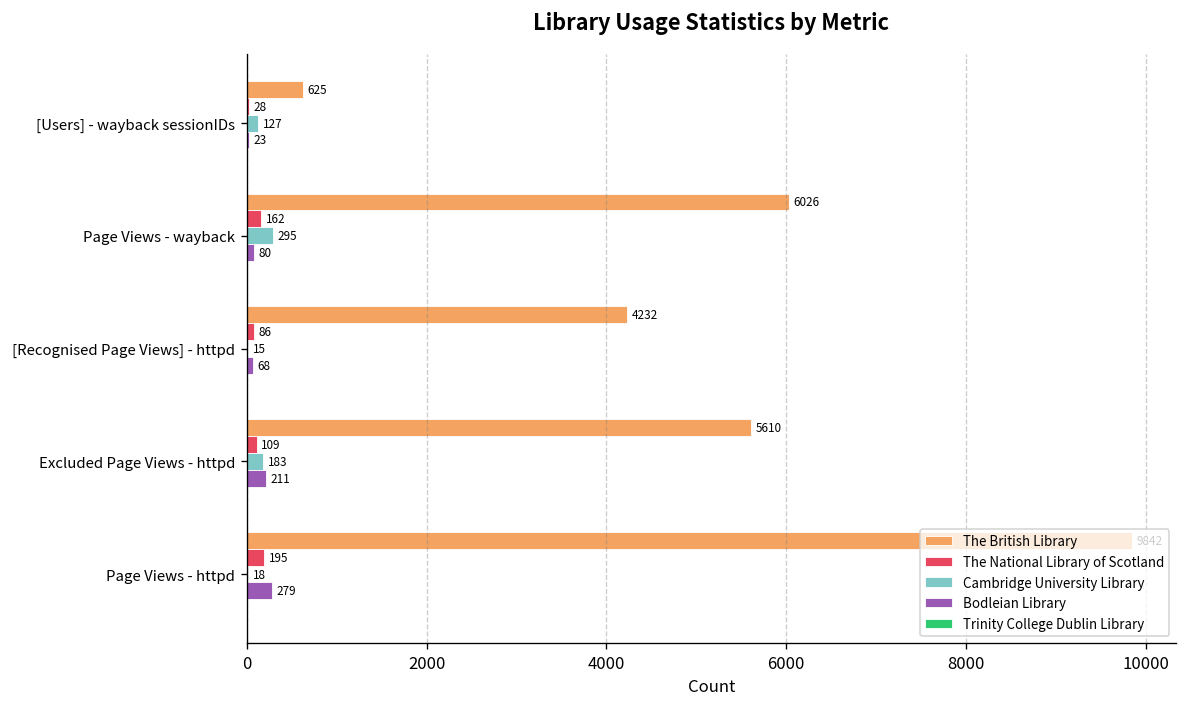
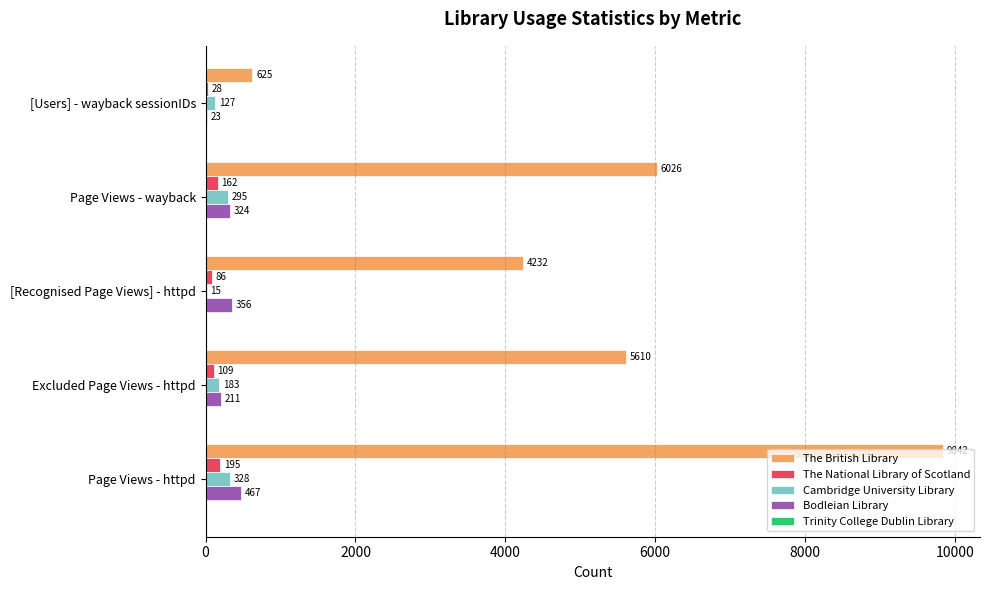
  {
    "The British Library": {
      "[Users] - wayback sessionIDs": 625,
      "Page Views - wayback": 6026,
      "[Recognised Page Views] - httpd": 4232,
      "Excluded Page Views - httpd": 5610
    },
    "The National Library of Scotland": {
      "[Users] - wayback sessionIDs": 28,
      "Page Views - wayback": 162,
      "[Recognised Page Views] - httpd": 86,
      "Excluded Page Views - httpd": 109,
      "Page Views - httpd": 195
    },
    "Cambridge University Library": {
      "[Users] - wayback sessionIDs": 127,
      "Page Views - wayback": 295,
      "[Recognised Page Views] - httpd": 15,
      "Excluded Page Views - httpd": 183,
-     "Page Views - httpd": 18
+     "Page Views - httpd": 328
    },
    "Bodleian Library": {
      "[Users] - wayback sessionIDs": 23,
-     "Page Views - wayback": 80,
-     "[Recognised Page Views] - httpd": 68,
+     "Page Views - wayback": 324,
+     "[Recognised Page Views] - httpd": 356,
      "Excluded Page Views - httpd": 211,
-     "Page Views - httpd": 279
+     "Page Views - httpd": 467
    },
    "Trinity College Dublin Library": {
      "[Users] - wayback sessionIDs": 0,
      "Page Views - wayback": 0,
      "[Recognised Page Views] - httpd": 0,
      "Excluded Page Views - httpd": 0,
      "Page Views - httpd": 0
    }
  }
